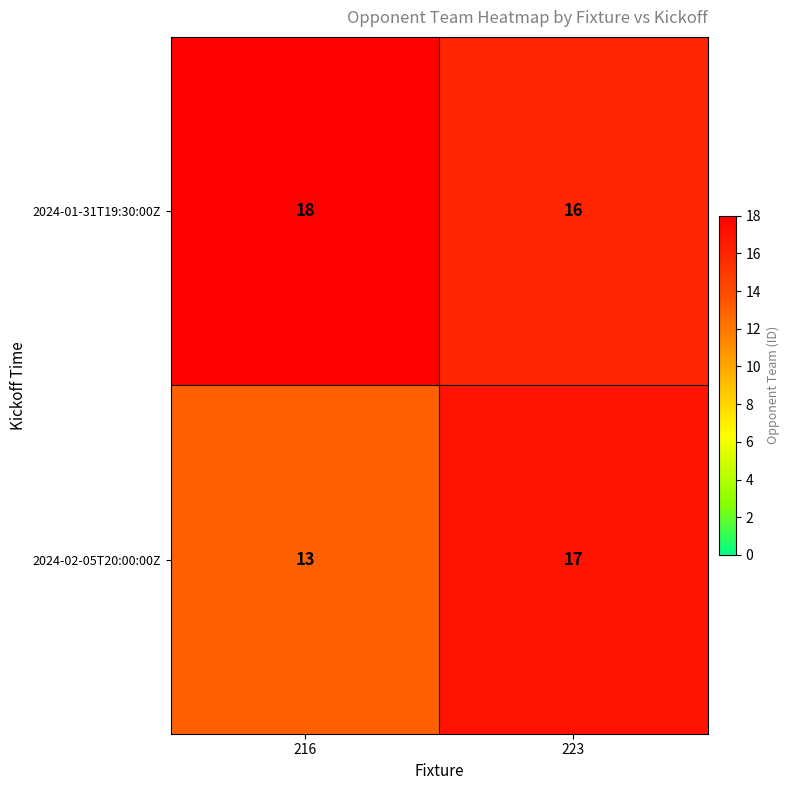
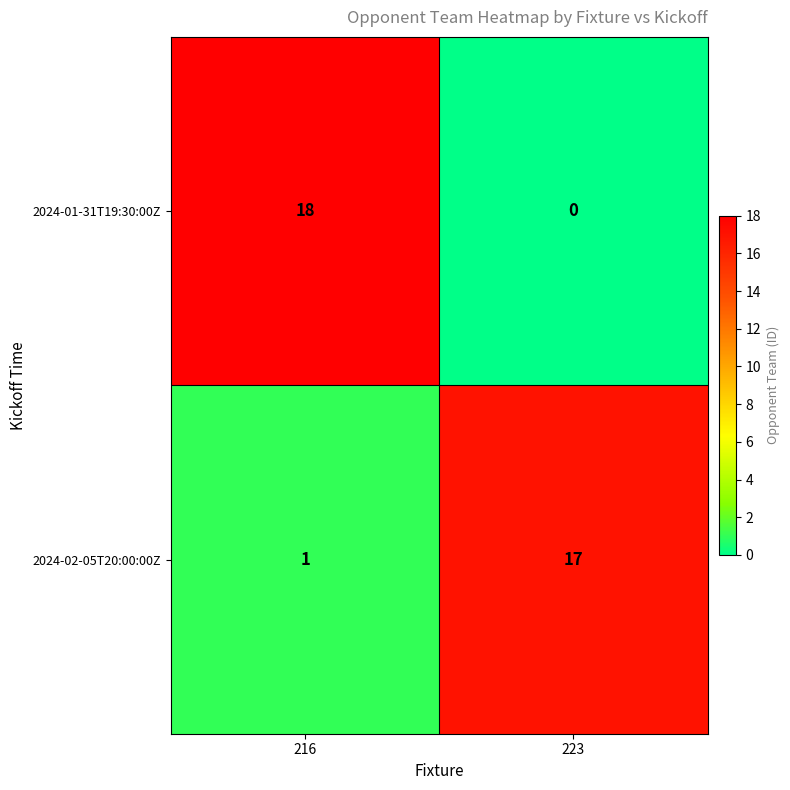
  {
    "2024-01-31T19:30:00Z": {
      "216": 18,
-     "223": 16
+     "223": 0
    },
    "2024-02-05T20:00:00Z": {
-     "216": 13,
+     "216": 1,
      "223": 17
    }
  }
